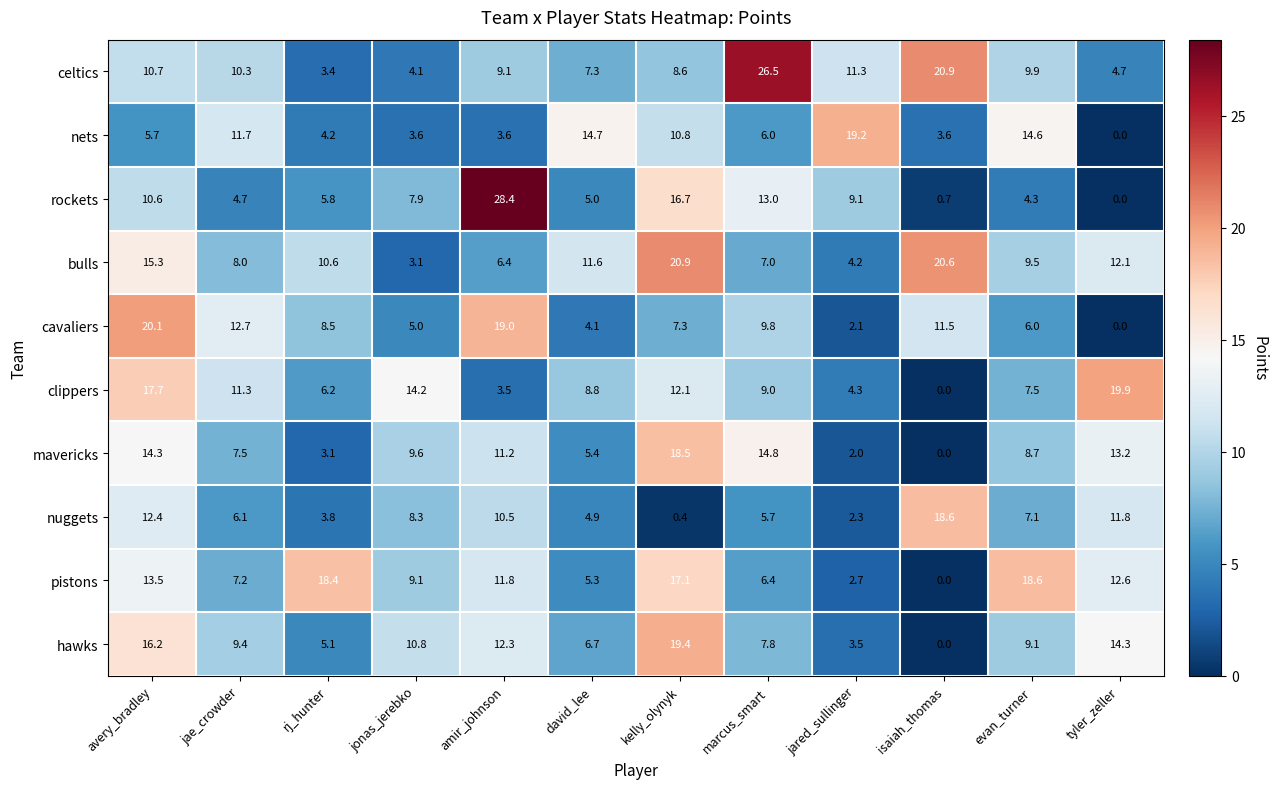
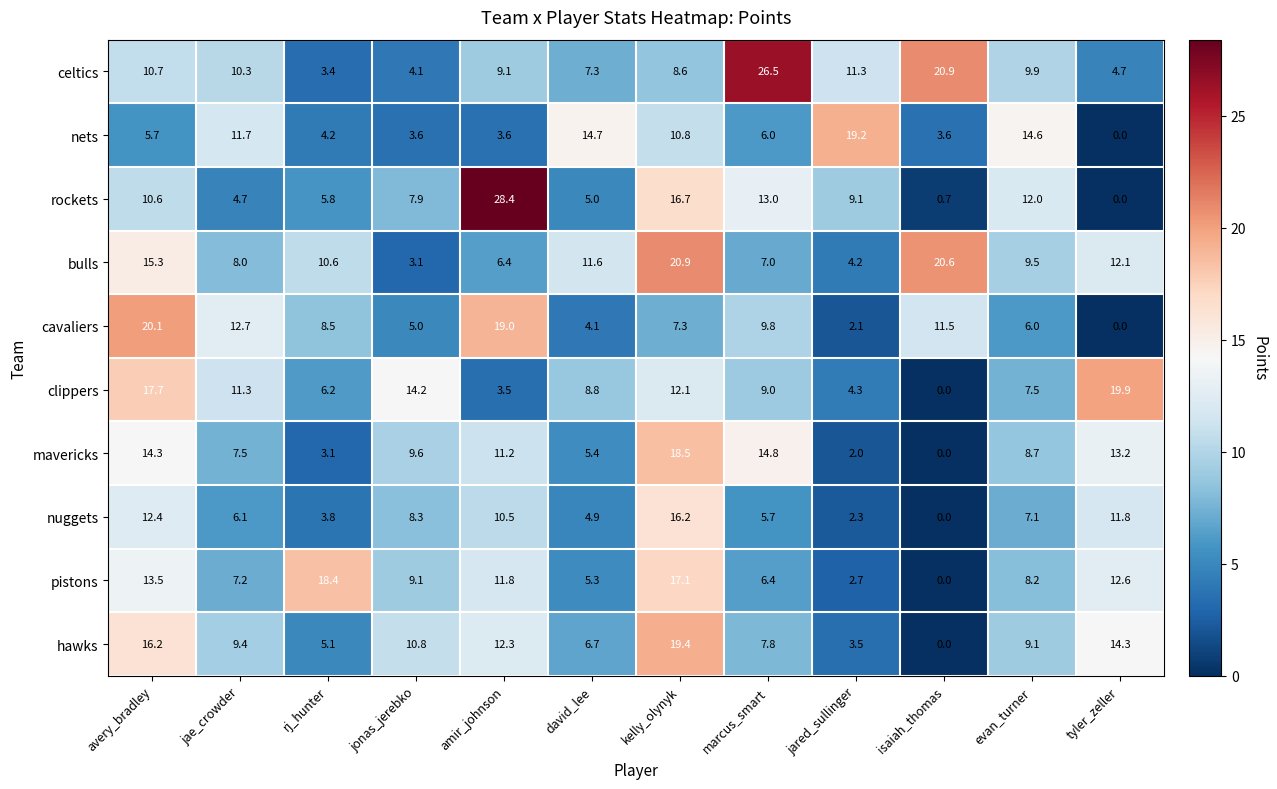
  {
    "celtics": {
      "avery_bradley": 10.7,
      "jae_crowder": 10.3,
      "rj_hunter": 3.4,
      "jonas_jerebko": 4.1,
      "amir_johnson": 9.1,
      "david_lee": 7.3,
      "kelly_olynyk": 8.6,
      "marcus_smart": 26.5,
      "jared_sullinger": 11.3,
      "isaiah_thomas": 20.9,
      "evan_turner": 9.9,
      "tyler_zeller": 4.7
    },
    "nets": {
      "avery_bradley": 5.7,
      "jae_crowder": 11.7,
      "rj_hunter": 4.2,
      "jonas_jerebko": 3.6,
      "amir_johnson": 3.6,
      "david_lee": 14.7,
      "kelly_olynyk": 10.8,
      "marcus_smart": 6.0,
      "jared_sullinger": 19.2,
      "isaiah_thomas": 3.6,
      "evan_turner": 14.6,
      "tyler_zeller": 0.0
    },
    "rockets": {
      "avery_bradley": 10.6,
      "jae_crowder": 4.7,
      "rj_hunter": 5.8,
      "jonas_jerebko": 7.9,
      "amir_johnson": 28.4,
      "david_lee": 5.0,
      "kelly_olynyk": 16.7,
      "marcus_smart": 13.0,
      "jared_sullinger": 9.1,
      "isaiah_thomas": 0.7,
-     "evan_turner": 4.3,
+     "evan_turner": 12.0,
      "tyler_zeller": 0.0
    },
    "bulls": {
      "avery_bradley": 15.3,
      "jae_crowder": 8.0,
      "rj_hunter": 10.6,
      "jonas_jerebko": 3.1,
      "amir_johnson": 6.4,
      "david_lee": 11.6,
      "kelly_olynyk": 20.9,
      "marcus_smart": 7.0,
      "jared_sullinger": 4.2,
      "isaiah_thomas": 20.6,
      "evan_turner": 9.5,
      "tyler_zeller": 12.1
    },
    "cavaliers": {
      "avery_bradley": 20.1,
      "jae_crowder": 12.7,
      "rj_hunter": 8.5,
      "jonas_jerebko": 5.0,
      "amir_johnson": 19.0,
      "david_lee": 4.1,
      "kelly_olynyk": 7.3,
      "marcus_smart": 9.8,
      "jared_sullinger": 2.1,
      "isaiah_thomas": 11.5,
      "evan_turner": 6.0,
      "tyler_zeller": 0.0
    },
    "clippers": {
      "avery_bradley": 17.7,
      "jae_crowder": 11.3,
      "rj_hunter": 6.2,
      "jonas_jerebko": 14.2,
      "amir_johnson": 3.5,
      "david_lee": 8.8,
      "kelly_olynyk": 12.1,
      "marcus_smart": 9.0,
      "jared_sullinger": 4.3,
      "isaiah_thomas": 0.0,
      "evan_turner": 7.5,
      "tyler_zeller": 19.9
    },
    "mavericks": {
      "avery_bradley": 14.3,
      "jae_crowder": 7.5,
      "rj_hunter": 3.1,
      "jonas_jerebko": 9.6,
      "amir_johnson": 11.2,
      "david_lee": 5.4,
      "kelly_olynyk": 18.5,
      "marcus_smart": 14.8,
      "jared_sullinger": 2.0,
      "isaiah_thomas": 0.0,
      "evan_turner": 8.7,
      "tyler_zeller": 13.2
    },
    "nuggets": {
      "avery_bradley": 12.4,
      "jae_crowder": 6.1,
      "rj_hunter": 3.8,
      "jonas_jerebko": 8.3,
      "amir_johnson": 10.5,
      "david_lee": 4.9,
-     "kelly_olynyk": 0.4,
+     "kelly_olynyk": 16.2,
      "marcus_smart": 5.7,
      "jared_sullinger": 2.3,
-     "isaiah_thomas": 18.6,
+     "isaiah_thomas": 0.0,
      "evan_turner": 7.1,
      "tyler_zeller": 11.8
    },
    "pistons": {
      "avery_bradley": 13.5,
      "jae_crowder": 7.2,
      "rj_hunter": 18.4,
      "jonas_jerebko": 9.1,
      "amir_johnson": 11.8,
      "david_lee": 5.3,
      "kelly_olynyk": 17.1,
      "marcus_smart": 6.4,
      "jared_sullinger": 2.7,
      "isaiah_thomas": 0.0,
-     "evan_turner": 18.6,
+     "evan_turner": 8.2,
      "tyler_zeller": 12.6
    },
    "hawks": {
      "avery_bradley": 16.2,
      "jae_crowder": 9.4,
      "rj_hunter": 5.1,
      "jonas_jerebko": 10.8,
      "amir_johnson": 12.3,
      "david_lee": 6.7,
      "kelly_olynyk": 19.4,
      "marcus_smart": 7.8,
      "jared_sullinger": 3.5,
      "isaiah_thomas": 0.0,
      "evan_turner": 9.1,
      "tyler_zeller": 14.3
    }
  }
